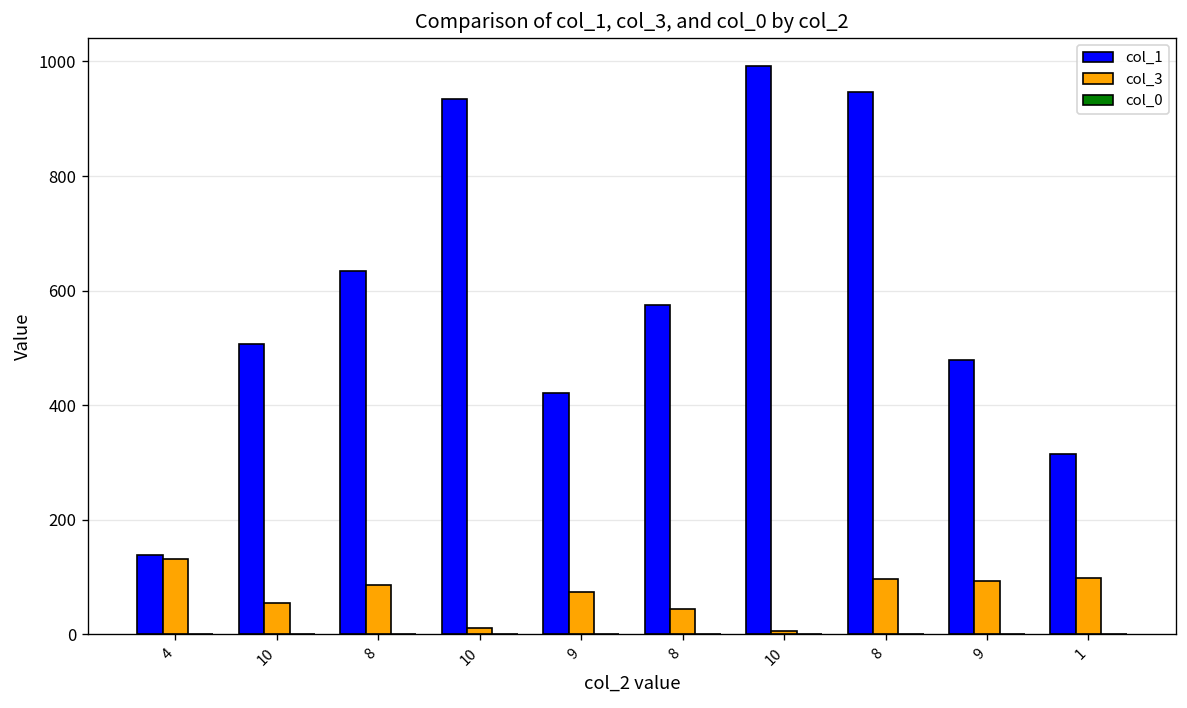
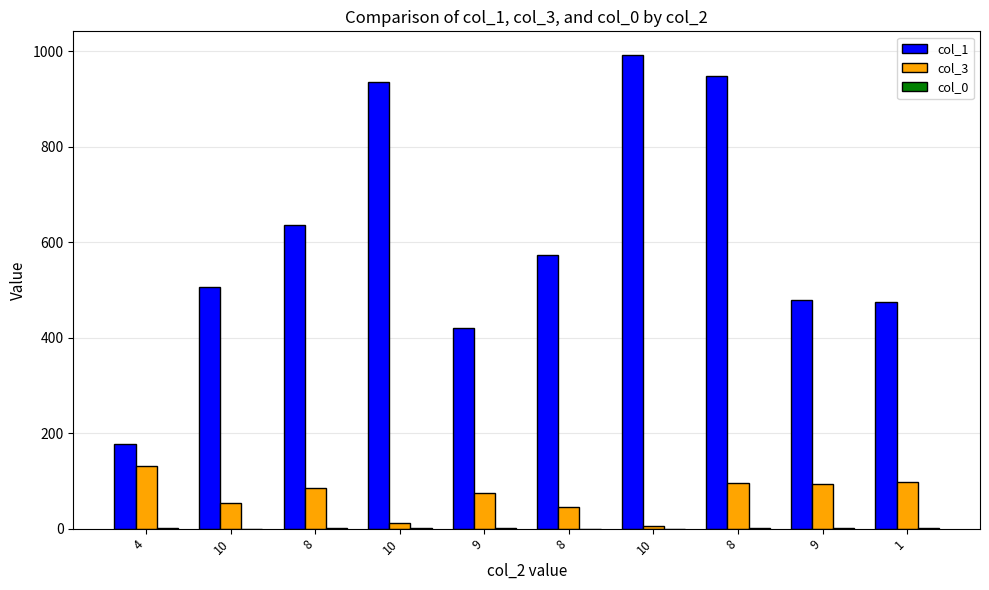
  {
    "col_1": {
-     "4": 140,
-     "1": 320
+     "4": 180,
+     "1": 470
    },
    "col_3": {
      "4": 130,
      "1": 100
    }
  }
